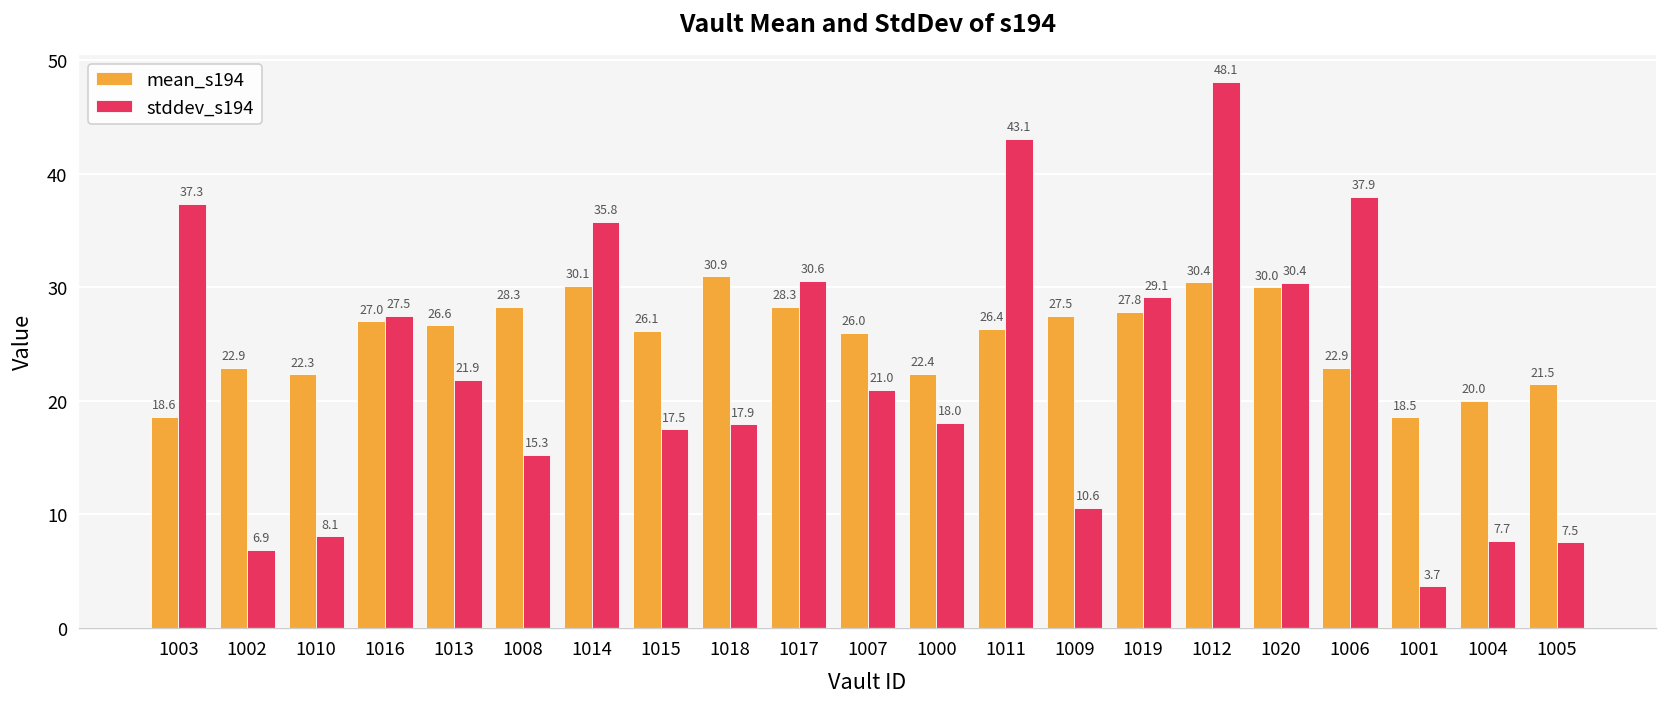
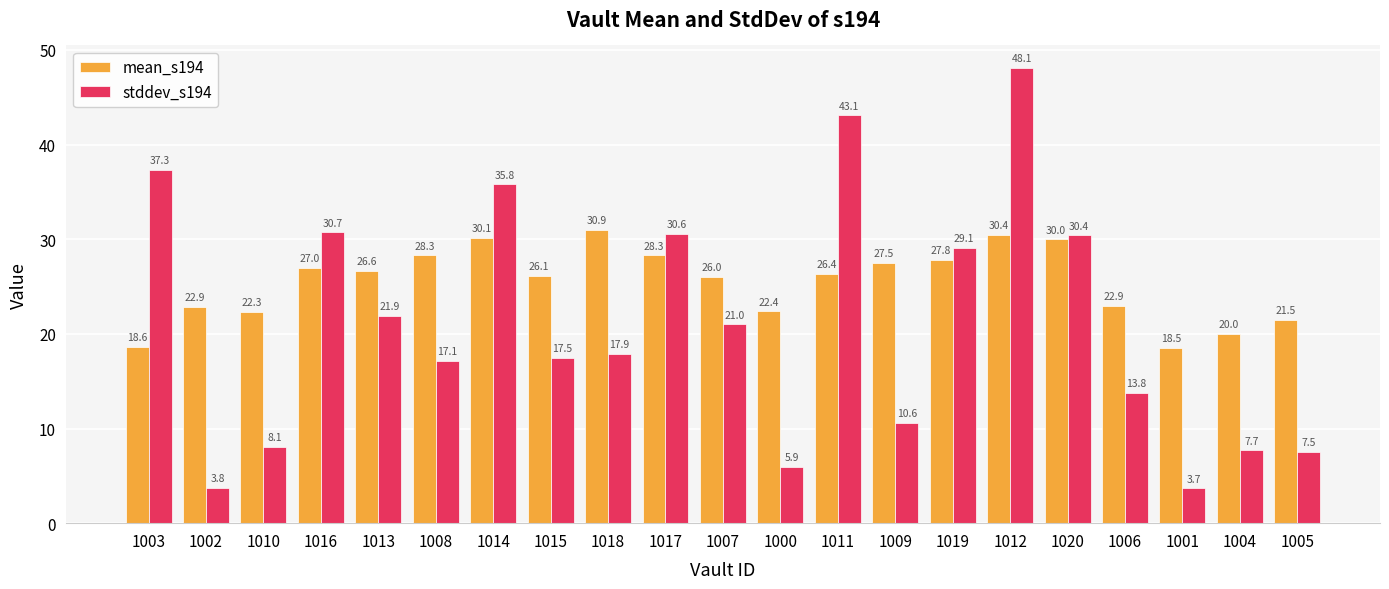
  {
    "mean_s194": {
      "1003": 18.6,
      "1002": 22.9,
      "1010": 22.3,
      "1016": 27.0,
      "1013": 26.6,
      "1008": 28.3,
      "1014": 30.1,
      "1015": 26.1,
      "1018": 30.9,
      "1017": 28.3,
      "1007": 26.0,
      "1000": 22.4,
      "1011": 26.4,
      "1009": 27.5,
      "1019": 27.8,
      "1012": 30.4,
      "1020": 30.0,
      "1006": 22.9,
      "1001": 18.5,
      "1004": 20.0,
      "1005": 21.5
    },
    "stddev_s194": {
      "1003": 37.3,
-     "1002": 6.9,
+     "1002": 3.8,
      "1010": 8.1,
-     "1016": 27.5,
+     "1016": 30.7,
      "1013": 21.9,
-     "1008": 15.3,
+     "1008": 17.1,
      "1014": 35.8,
      "1015": 17.5,
      "1018": 17.9,
      "1017": 30.6,
      "1007": 21.0,
-     "1000": 18.0,
+     "1000": 5.9,
      "1011": 43.1,
      "1009": 10.6,
      "1019": 29.1,
      "1012": 48.1,
      "1020": 30.4,
-     "1006": 37.9,
+     "1006": 13.8,
      "1001": 3.7,
      "1004": 7.7,
      "1005": 7.5
    }
  }
